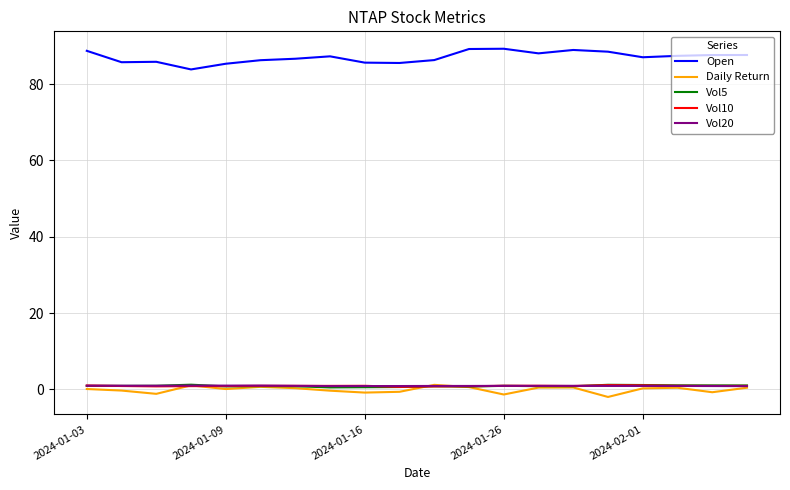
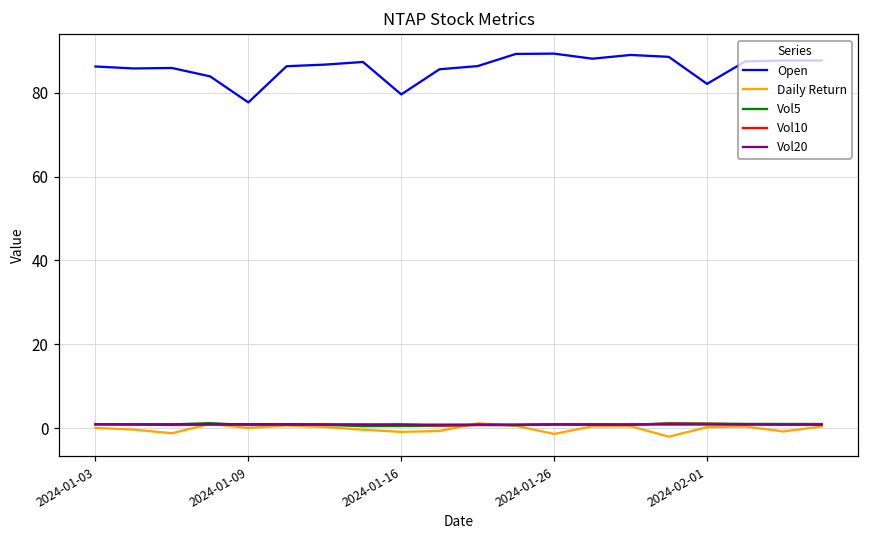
  {
    "Open": {
-     "2024-01-03": 89,
-     "2024-01-09": 85,
-     "2024-01-16": 86,
+     "2024-01-03": 86,
+     "2024-01-09": 78,
+     "2024-01-16": 80,
      "2024-01-26": 89,
-     "2024-02-01": 87
+     "2024-02-01": 82
    },
    "Daily Return": {
      "2024-01-03": 0,
      "2024-01-09": 0,
      "2024-01-16": -1,
      "2024-01-26": -1
    }
  }
